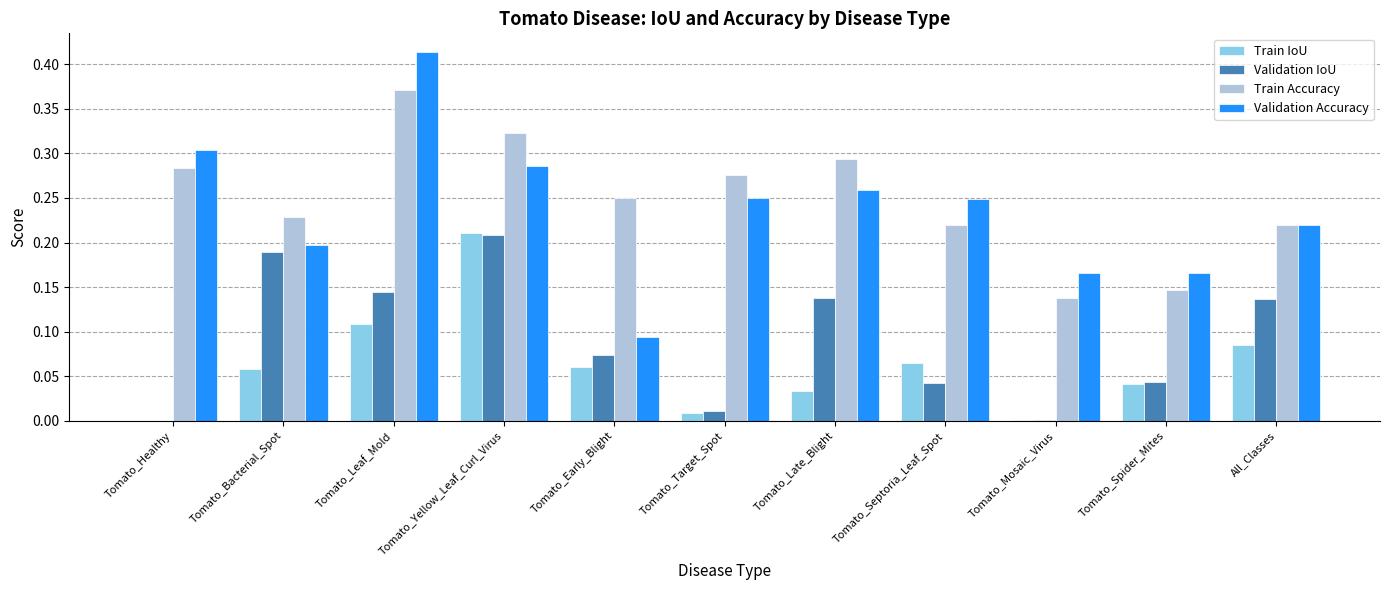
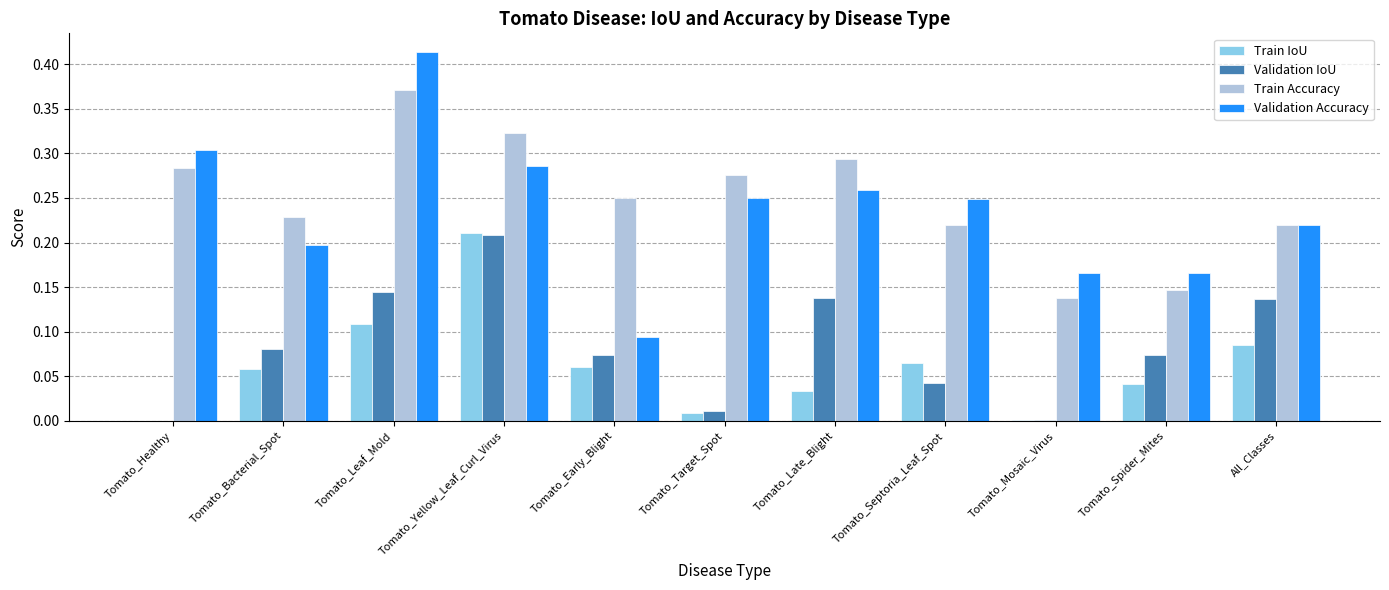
  {
    "Validation IoU": {
      "Tomato_Healthy": 0.00,
-     "Tomato_Bacterial_Spot": 0.19,
+     "Tomato_Bacterial_Spot": 0.08,
      "Tomato_Leaf_Mold": 0.15,
      "Tomato_Yellow_Leaf_Curl_Virus": 0.21,
      "Tomato_Early_Blight": 0.07,
      "Tomato_Target_Spot": 0.01,
      "Tomato_Late_Blight": 0.14,
      "Tomato_Septoria_Leaf_Spot": 0.04,
-     "Tomato_Spider_Mites": 0.04,
+     "Tomato_Spider_Mites": 0.07,
      "All_Classes": 0.14
    },
    "Validation Accuracy": {
      "Tomato_Healthy": 0.30,
      "Tomato_Bacterial_Spot": 0.20,
      "Tomato_Leaf_Mold": 0.41,
      "Tomato_Yellow_Leaf_Curl_Virus": 0.29,
      "Tomato_Early_Blight": 0.09,
      "Tomato_Target_Spot": 0.25,
      "Tomato_Late_Blight": 0.26,
      "Tomato_Septoria_Leaf_Spot": 0.25,
      "Tomato_Mosaic_Virus": 0.17,
      "Tomato_Spider_Mites": 0.17,
      "All_Classes": 0.22
    }
  }
